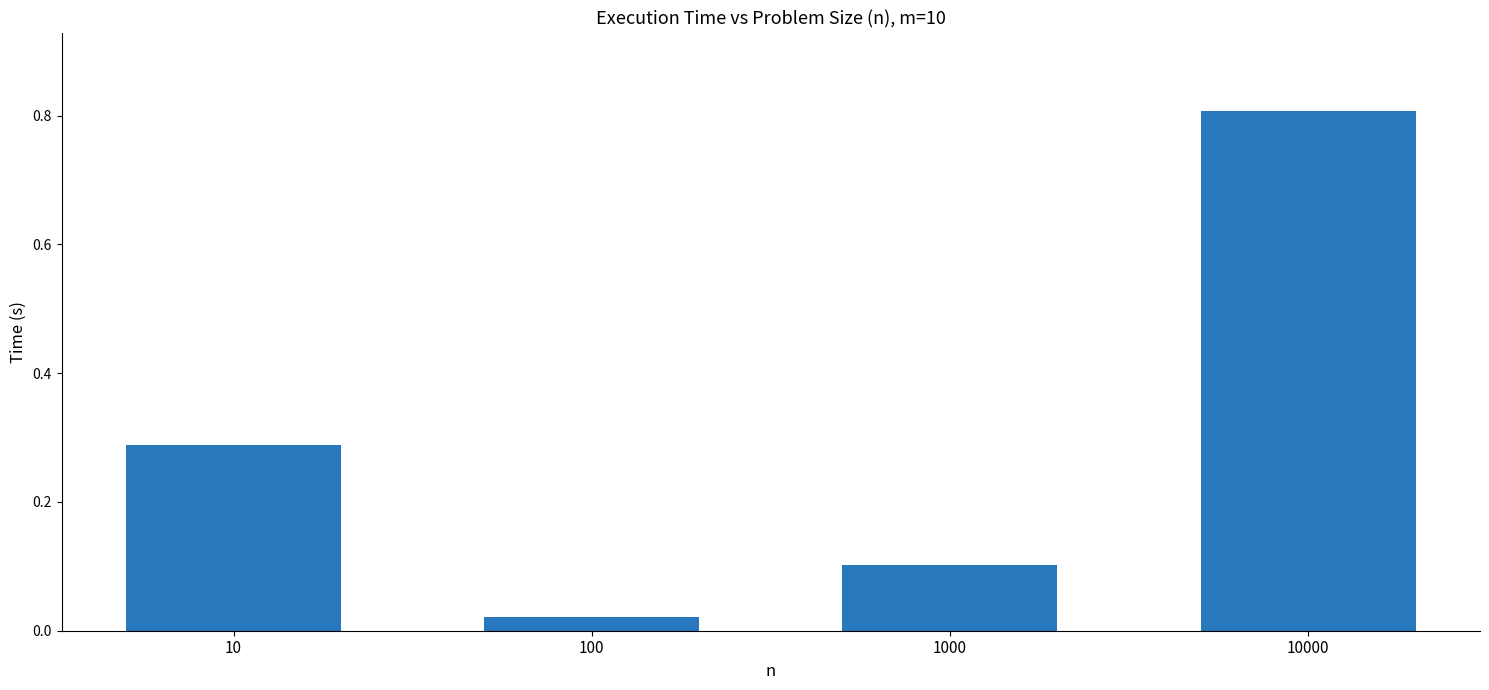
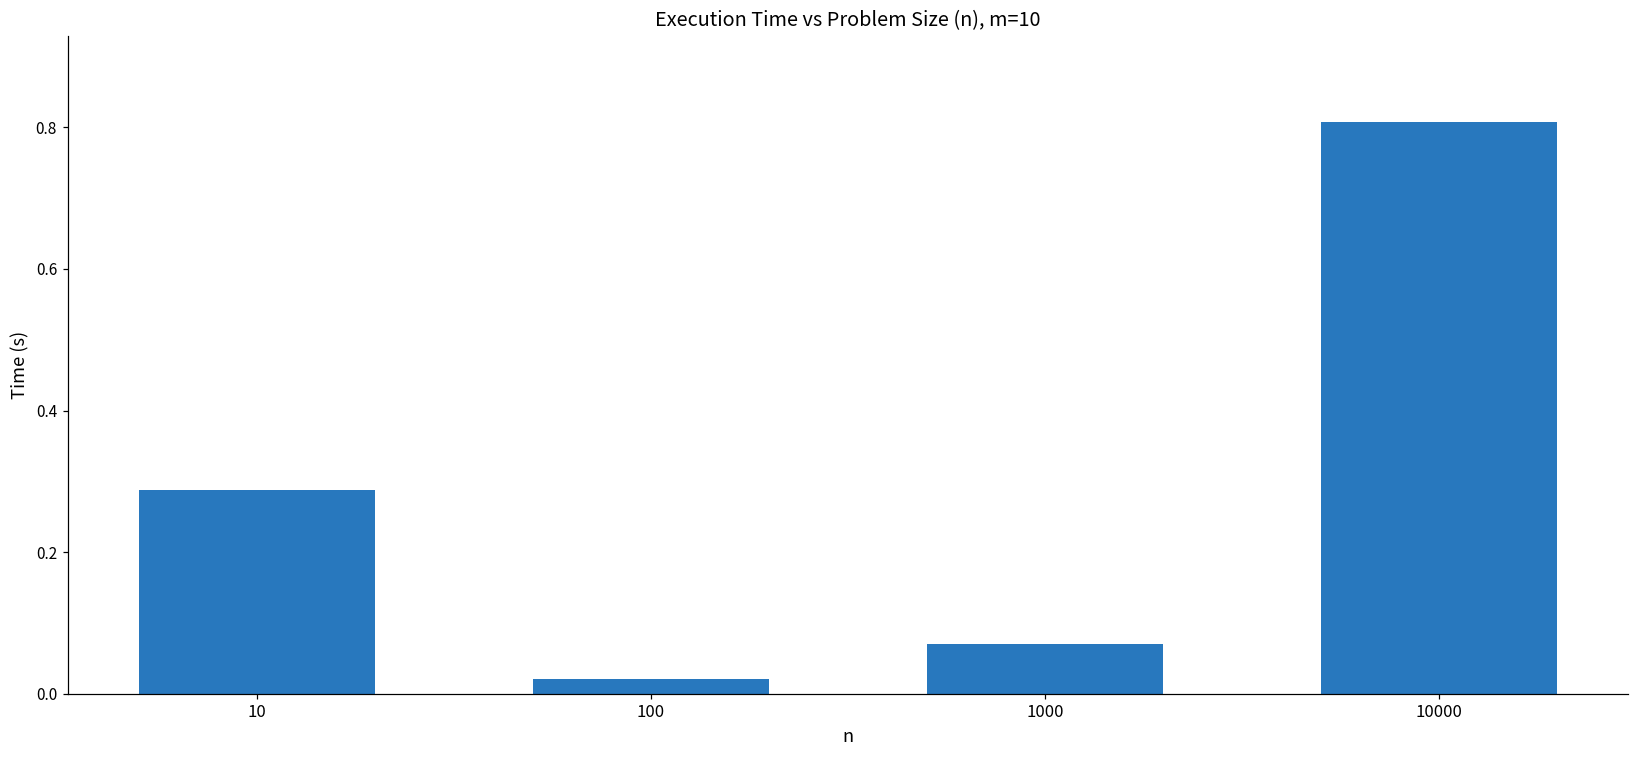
  {
    "10": 0.29,
    "100": 0.02,
-   "1000": 0.10,
+   "1000": 0.07,
    "10000": 0.81
  }
